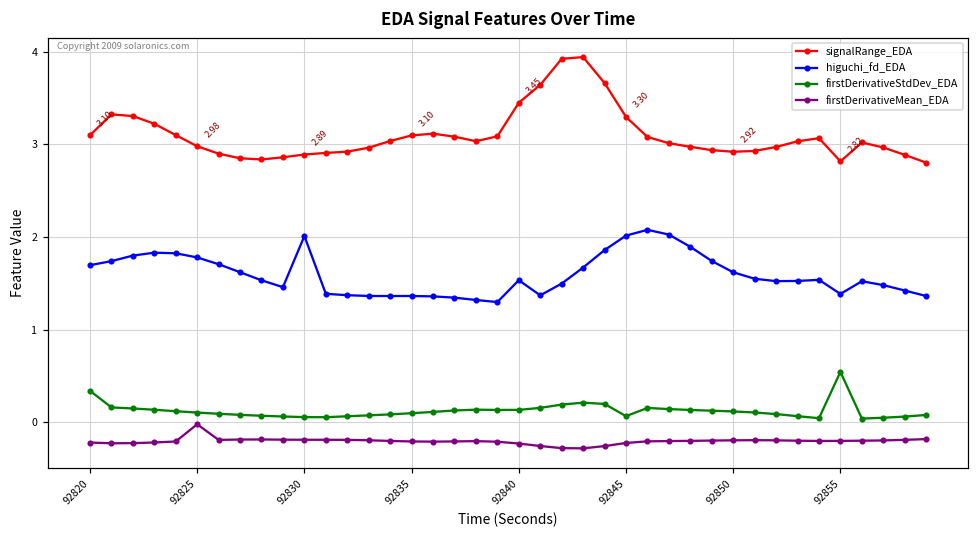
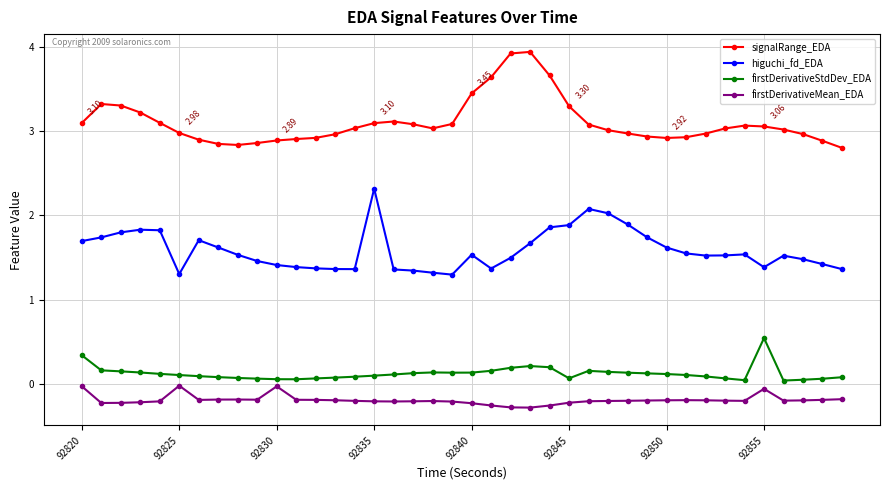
  {
    "signalRange_EDA": {
      "92825": 2.98,
      "92830": 2.89,
      "92835": 3.10,
      "92845": 3.30,
      "92850": 2.92,
-     "92855": 2.82
+     "92855": 3.06
    },
    "higuchi_fd_EDA": {
      "92820": 1.7,
-     "92825": 1.8,
-     "92830": 2.0,
-     "92835": 1.4,
+     "92825": 1.3,
+     "92830": 1.4,
+     "92835": 2.3,
      "92840": 1.5,
-     "92845": 2.0,
+     "92845": 1.9,
      "92850": 1.6,
      "92855": 1.4
    },
    "firstDerivativeStdDev_EDA": {
      "92820": 0.3,
      "92825": 0.1,
      "92830": 0.1,
      "92835": 0.1,
      "92840": 0.1,
      "92845": 0.1,
      "92850": 0.1,
      "92855": 0.5
    },
    "firstDerivativeMean_EDA": {
-     "92820": -0.2,
+     "92820": 0.0,
      "92825": 0.0,
-     "92830": -0.2,
+     "92830": 0.0,
      "92835": -0.2,
      "92840": -0.2,
      "92845": -0.2,
      "92850": -0.2,
-     "92855": -0.2
+     "92855": -0.1
    }
  }
